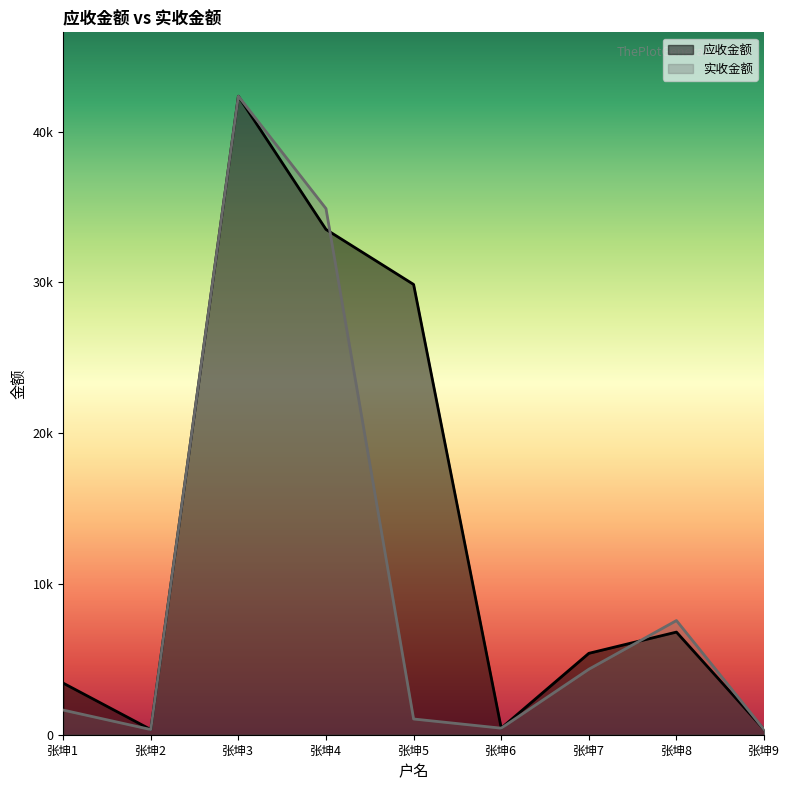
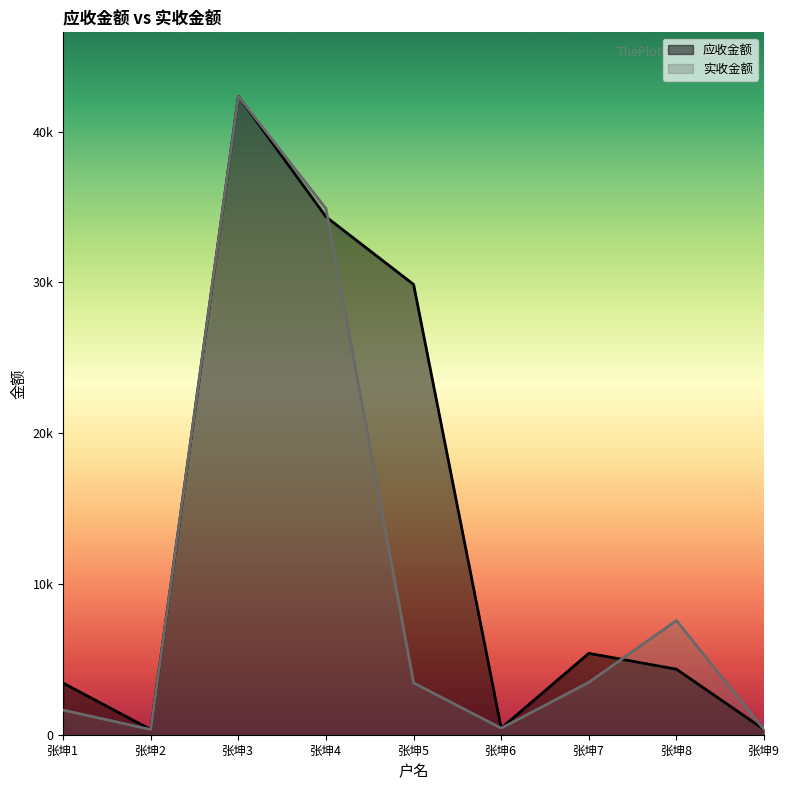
  {
    "应收金额": {
      "张坤1": 3400,
-     "张坤4": 33500,
+     "张坤4": 34300,
      "张坤5": 29900,
      "张坤7": 5400,
-     "张坤8": 6800
+     "张坤8": 4300
    },
    "实收金额": {
      "张坤1": 1600,
      "张坤4": 34900,
-     "张坤5": 1000,
-     "张坤7": 4300,
+     "张坤5": 3400,
+     "张坤7": 3500,
      "张坤8": 7600
    }
  }
